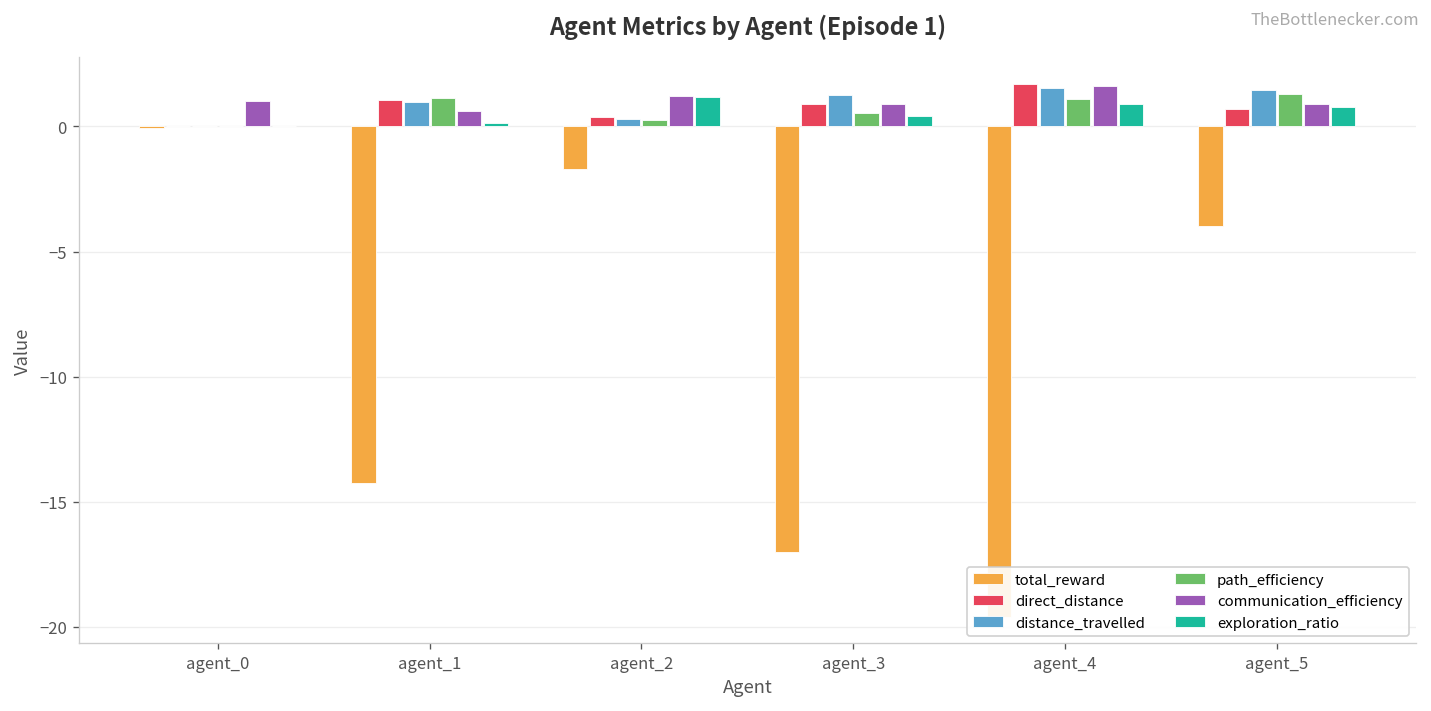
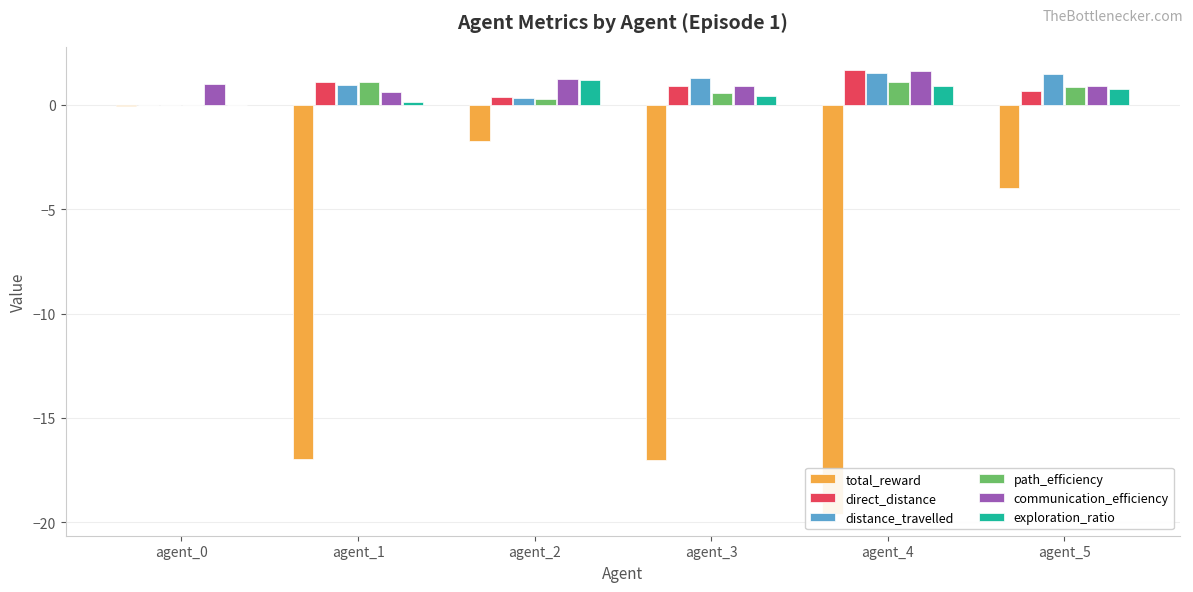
  {
    "total_reward": {
-     "agent_1": -14.2,
+     "agent_1": -17.0,
      "agent_2": -1.7,
      "agent_3": -17.0,
      "agent_5": -4.0
    },
    "direct_distance": {
      "agent_1": 1.1,
      "agent_2": 0.4,
      "agent_3": 0.9,
      "agent_4": 1.7,
      "agent_5": 0.7
    },
    "distance_travelled": {
      "agent_0": 0.0,
      "agent_1": 1.0,
      "agent_2": 0.3,
      "agent_3": 1.3,
      "agent_4": 1.5,
      "agent_5": 1.5
    },
    "path_efficiency": {
      "agent_0": 0.0,
      "agent_1": 1.1,
      "agent_2": 0.3,
      "agent_3": 0.6,
      "agent_4": 1.1,
-     "agent_5": 1.3
+     "agent_5": 0.9
    },
    "communication_efficiency": {
      "agent_0": 1.0,
      "agent_1": 0.6,
      "agent_2": 1.2,
      "agent_3": 0.9,
      "agent_4": 1.6,
      "agent_5": 0.9
    },
    "exploration_ratio": {
      "agent_0": 0.0,
      "agent_1": 0.1,
      "agent_2": 1.2,
      "agent_3": 0.4,
      "agent_4": 0.9,
      "agent_5": 0.8
    }
  }
